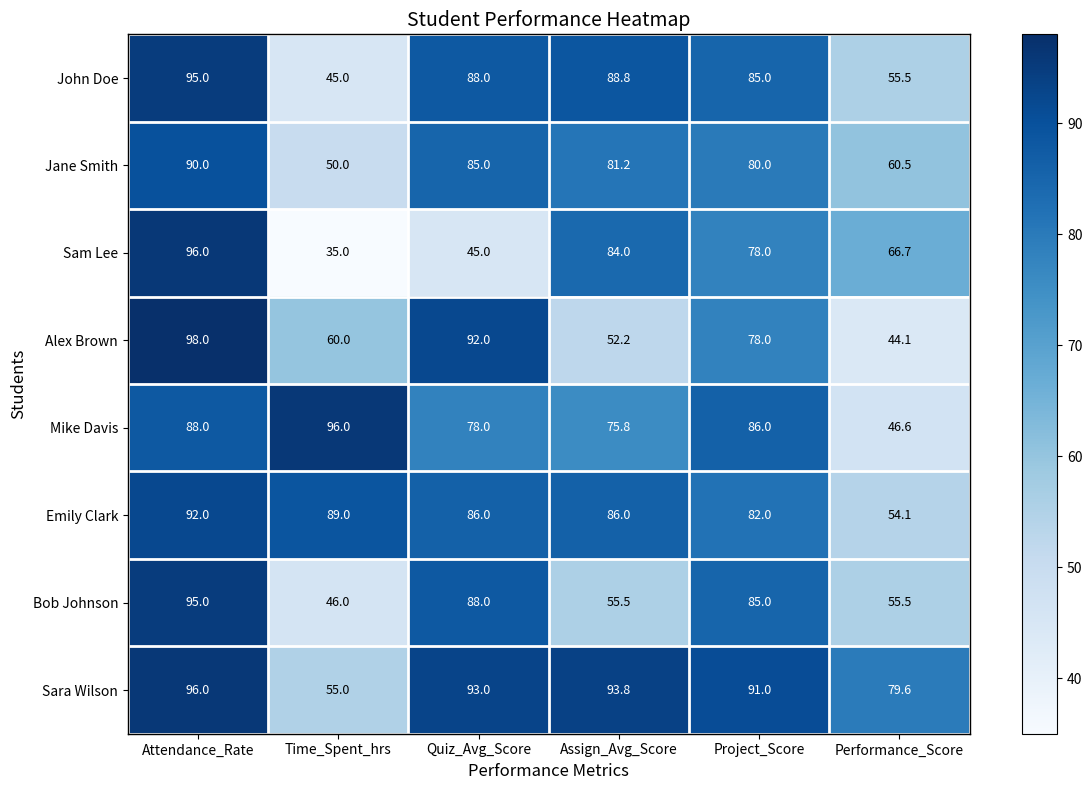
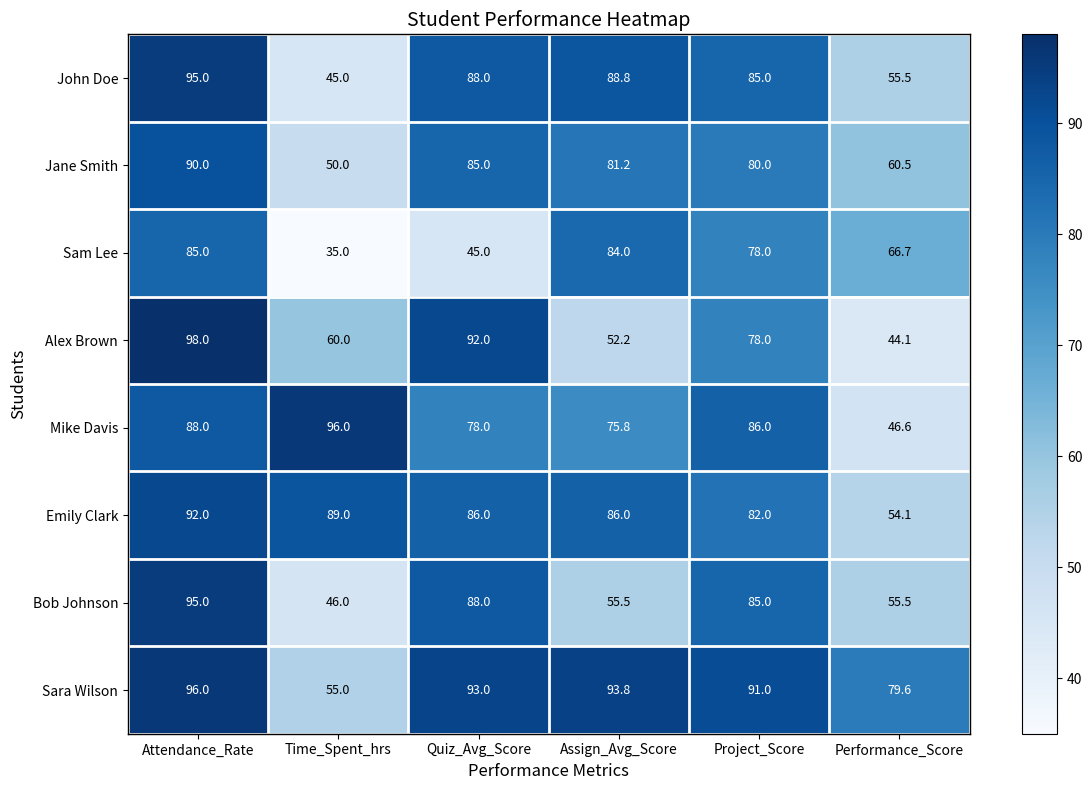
  {
    "John Doe": {
      "Attendance_Rate": 95.0,
      "Time_Spent_hrs": 45.0,
      "Quiz_Avg_Score": 88.0,
      "Assign_Avg_Score": 88.8,
      "Project_Score": 85.0,
      "Performance_Score": 55.5
    },
    "Jane Smith": {
      "Attendance_Rate": 90.0,
      "Time_Spent_hrs": 50.0,
      "Quiz_Avg_Score": 85.0,
      "Assign_Avg_Score": 81.2,
      "Project_Score": 80.0,
      "Performance_Score": 60.5
    },
    "Sam Lee": {
-     "Attendance_Rate": 96.0,
+     "Attendance_Rate": 85.0,
      "Time_Spent_hrs": 35.0,
      "Quiz_Avg_Score": 45.0,
      "Assign_Avg_Score": 84.0,
      "Project_Score": 78.0,
      "Performance_Score": 66.7
    },
    "Alex Brown": {
      "Attendance_Rate": 98.0,
      "Time_Spent_hrs": 60.0,
      "Quiz_Avg_Score": 92.0,
      "Assign_Avg_Score": 52.2,
      "Project_Score": 78.0,
      "Performance_Score": 44.1
    },
    "Mike Davis": {
      "Attendance_Rate": 88.0,
      "Time_Spent_hrs": 96.0,
      "Quiz_Avg_Score": 78.0,
      "Assign_Avg_Score": 75.8,
      "Project_Score": 86.0,
      "Performance_Score": 46.6
    },
    "Emily Clark": {
      "Attendance_Rate": 92.0,
      "Time_Spent_hrs": 89.0,
      "Quiz_Avg_Score": 86.0,
      "Assign_Avg_Score": 86.0,
      "Project_Score": 82.0,
      "Performance_Score": 54.1
    },
    "Bob Johnson": {
      "Attendance_Rate": 95.0,
      "Time_Spent_hrs": 46.0,
      "Quiz_Avg_Score": 88.0,
      "Assign_Avg_Score": 55.5,
      "Project_Score": 85.0,
      "Performance_Score": 55.5
    },
    "Sara Wilson": {
      "Attendance_Rate": 96.0,
      "Time_Spent_hrs": 55.0,
      "Quiz_Avg_Score": 93.0,
      "Assign_Avg_Score": 93.8,
      "Project_Score": 91.0,
      "Performance_Score": 79.6
    }
  }
